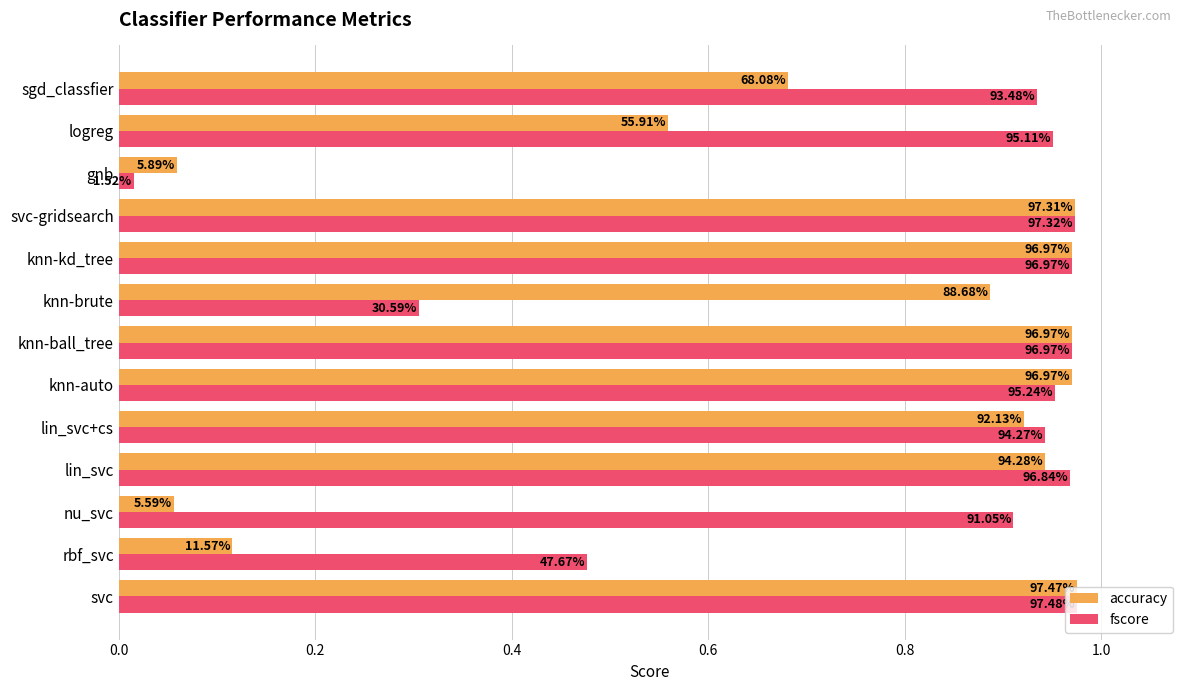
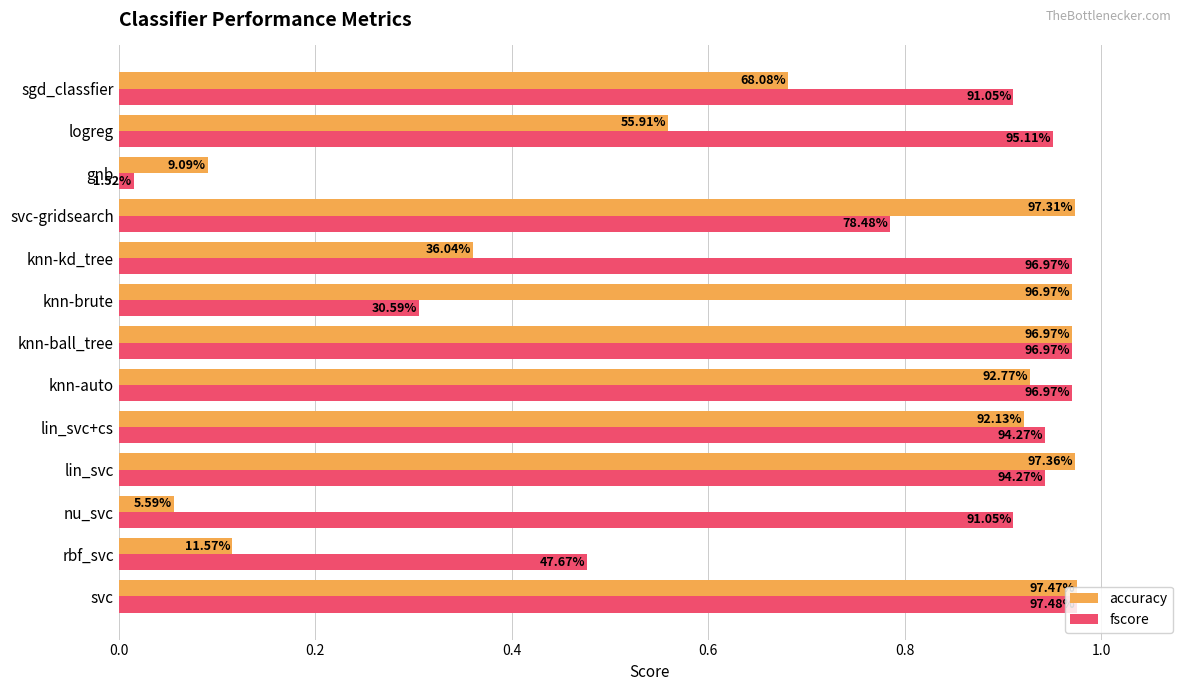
  {
    "accuracy": {
      "sgd_classfier": "68.08%",
      "logreg": "55.91%",
-     "gnb": "5.89%",
+     "gnb": "9.09%",
      "svc-gridsearch": "97.31%",
-     "knn-kd_tree": "96.97%",
-     "knn-brute": "88.68%",
+     "knn-kd_tree": "36.04%",
+     "knn-brute": "96.97%",
      "knn-ball_tree": "96.97%",
-     "knn-auto": "96.97%",
+     "knn-auto": "92.77%",
      "lin_svc+cs": "92.13%",
-     "lin_svc": "94.28%",
+     "lin_svc": "97.36%",
      "nu_svc": "5.59%",
      "rbf_svc": "11.57%"
    },
    "fscore": {
-     "sgd_classfier": "93.48%",
+     "sgd_classfier": "91.05%",
      "logreg": "95.11%",
      "gnb": "1.52%",
-     "svc-gridsearch": "97.32%",
+     "svc-gridsearch": "78.48%",
      "knn-kd_tree": "96.97%",
      "knn-brute": "30.59%",
      "knn-ball_tree": "96.97%",
-     "knn-auto": "95.24%",
+     "knn-auto": "96.97%",
      "lin_svc+cs": "94.27%",
-     "lin_svc": "96.84%",
+     "lin_svc": "94.27%",
      "nu_svc": "91.05%",
      "rbf_svc": "47.67%"
    }
  }
